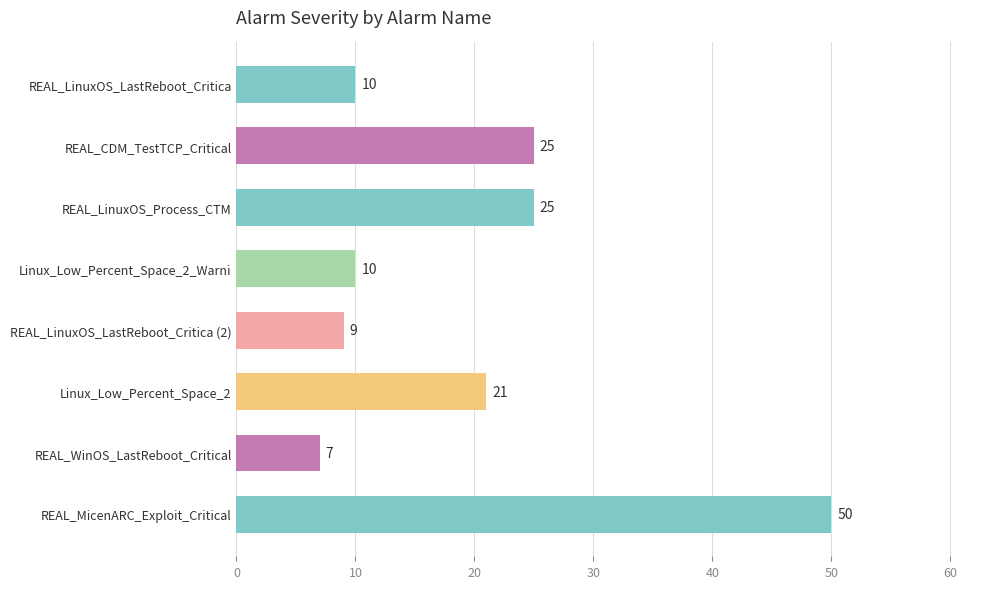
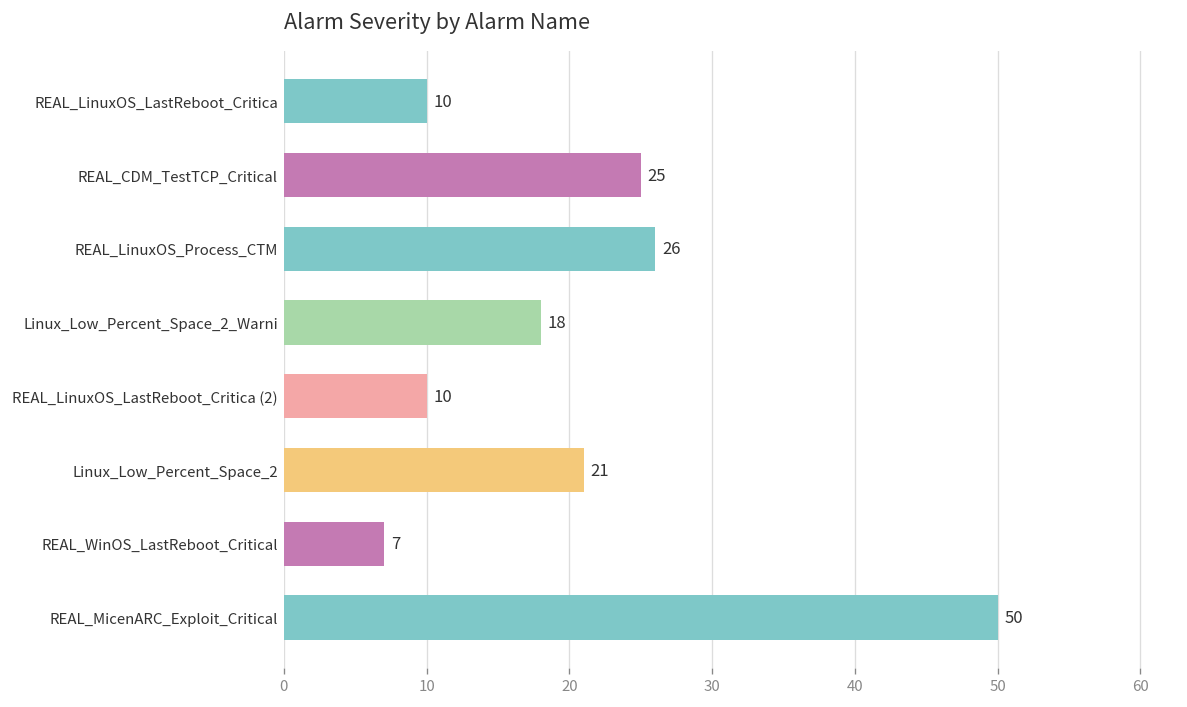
  {
    "REAL_LinuxOS_LastReboot_Critica": 10,
    "REAL_CDM_TestTCP_Critical": 25,
-   "REAL_LinuxOS_Process_CTM": 25,
-   "Linux_Low_Percent_Space_2_Warni": 10,
-   "REAL_LinuxOS_LastReboot_Critica (2)": 9,
+   "REAL_LinuxOS_Process_CTM": 26,
+   "Linux_Low_Percent_Space_2_Warni": 18,
+   "REAL_LinuxOS_LastReboot_Critica (2)": 10,
    "Linux_Low_Percent_Space_2": 21,
    "REAL_WinOS_LastReboot_Critical": 7,
    "REAL_MicenARC_Exploit_Critical": 50
  }
